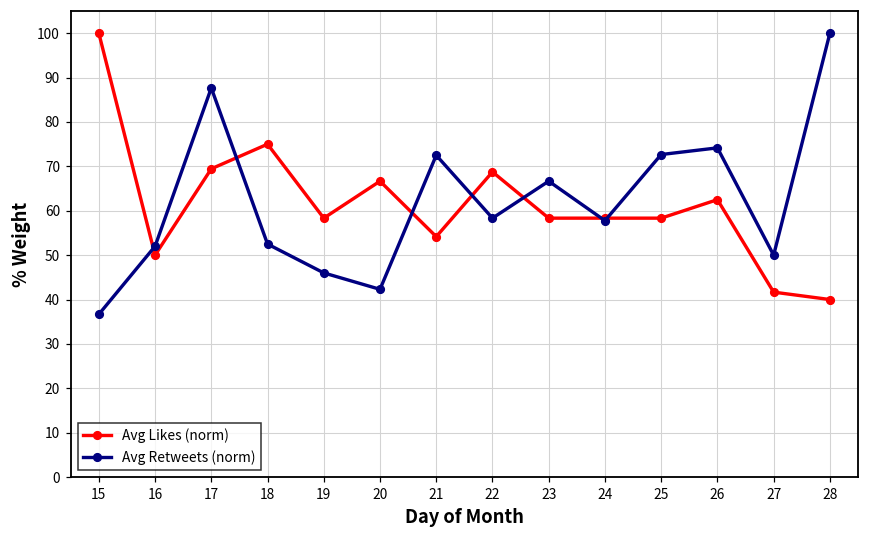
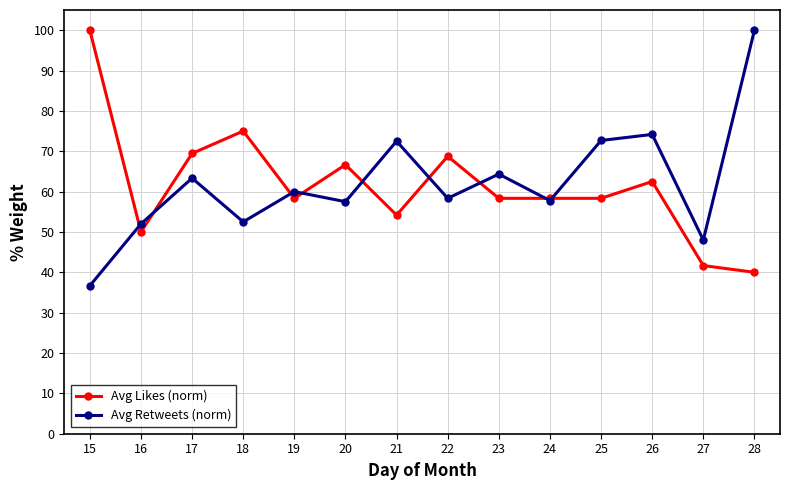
  {
    "Avg Likes (norm)": {
      "15": 100,
      "16": 50,
      "17": 69,
      "18": 75,
      "19": 58,
      "20": 67,
      "21": 54,
      "22": 69,
      "23": 58,
      "25": 58,
      "26": 63,
      "27": 42,
      "28": 40
    },
    "Avg Retweets (norm)": {
      "15": 37,
      "16": 52,
-     "17": 88,
+     "17": 63,
      "18": 53,
-     "19": 46,
-     "20": 42,
+     "19": 60,
+     "20": 57,
      "21": 73,
      "22": 58,
-     "23": 67,
+     "23": 64,
      "25": 73,
      "26": 74,
-     "27": 50,
+     "27": 48,
      "28": 100
    }
  }
